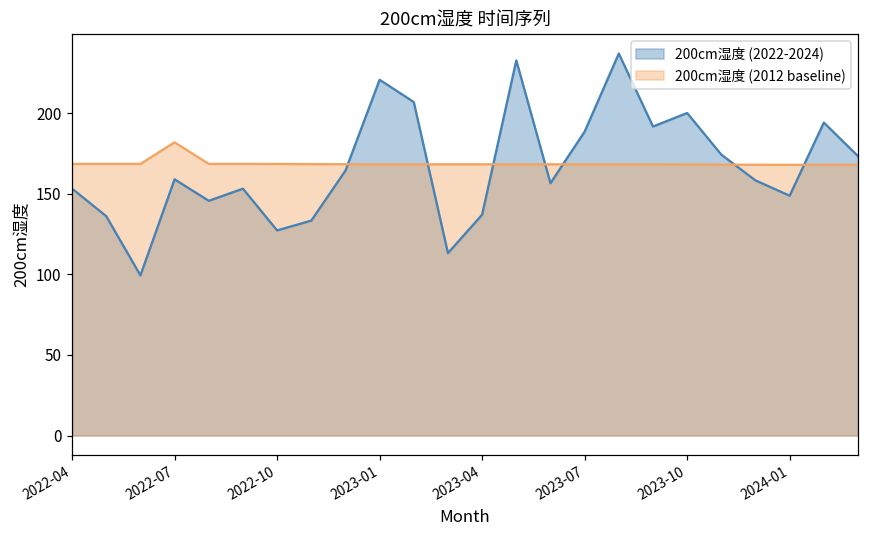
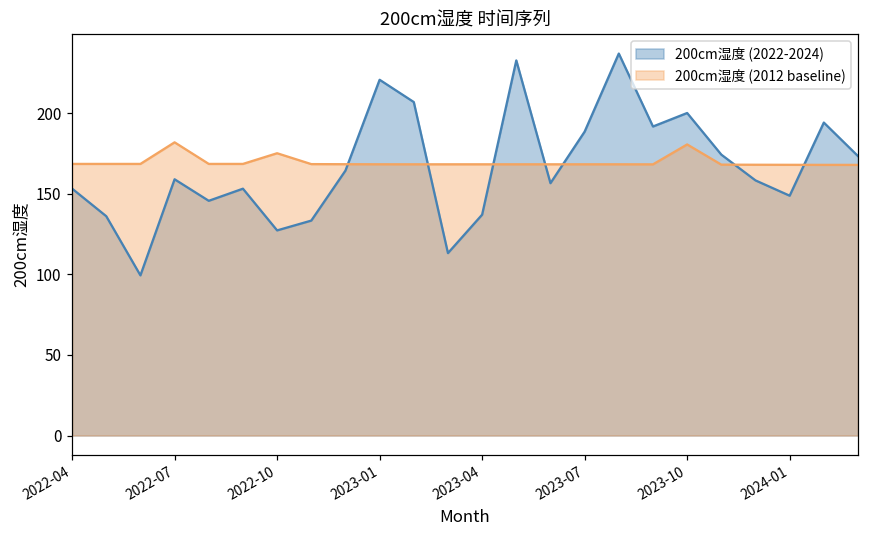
  {
    "200cm湿度 (2022-2024)": {
      "2022-04": 153,
      "2022-07": 159,
      "2022-10": 127,
      "2023-01": 221,
      "2023-04": 137,
      "2023-07": 189,
      "2023-10": 200,
      "2024-01": 149
    },
    "200cm湿度 (2012 baseline)": {
      "2022-04": 169,
      "2022-07": 182,
-     "2022-10": 169,
+     "2022-10": 175,
      "2023-01": 168,
      "2023-04": 168,
      "2023-07": 168,
-     "2023-10": 168,
+     "2023-10": 181,
      "2024-01": 168
    }
  }
